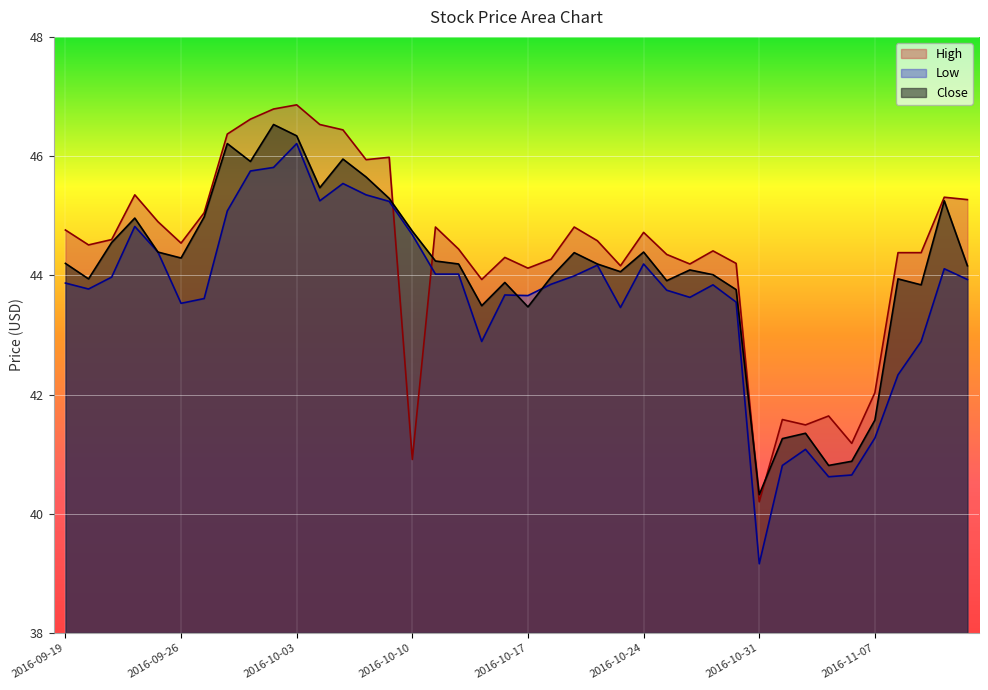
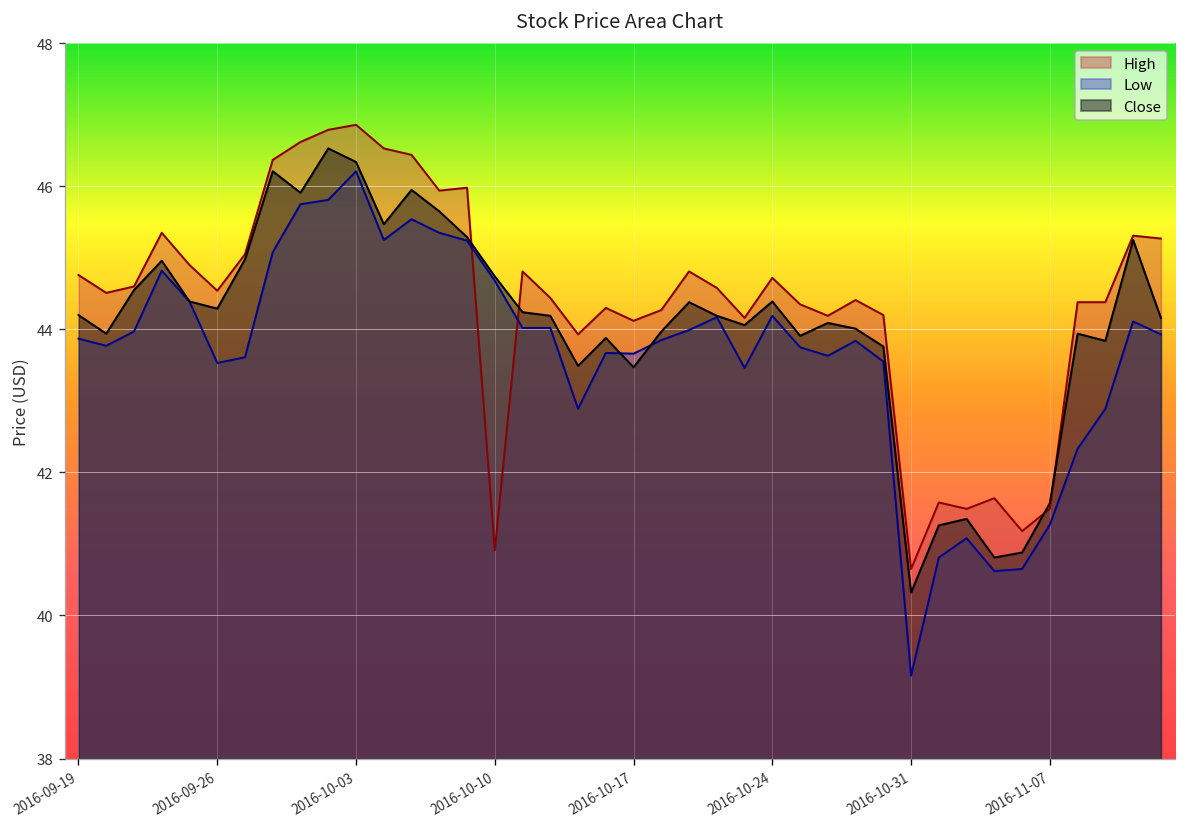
  {
    "High": {
      "2016-09-19": 44.8,
      "2016-09-26": 44.5,
      "2016-10-03": 46.9,
      "2016-10-10": 40.9,
      "2016-10-17": 44.1,
      "2016-10-24": 44.7,
-     "2016-10-31": 40.2,
-     "2016-11-07": 42.0
+     "2016-10-31": 40.7,
+     "2016-11-07": 41.5
    },
    "Low": {
      "2016-09-19": 43.9,
      "2016-09-26": 43.5,
      "2016-10-03": 46.2,
      "2016-10-10": 44.7,
      "2016-10-17": 43.7,
      "2016-10-24": 44.2,
      "2016-10-31": 39.2,
      "2016-11-07": 41.3
    },
    "Close": {
      "2016-09-19": 44.2,
      "2016-09-26": 44.3,
      "2016-10-03": 46.3,
      "2016-10-10": 44.7,
      "2016-10-17": 43.5,
      "2016-10-24": 44.4,
      "2016-10-31": 40.3,
      "2016-11-07": 41.6
    }
  }
